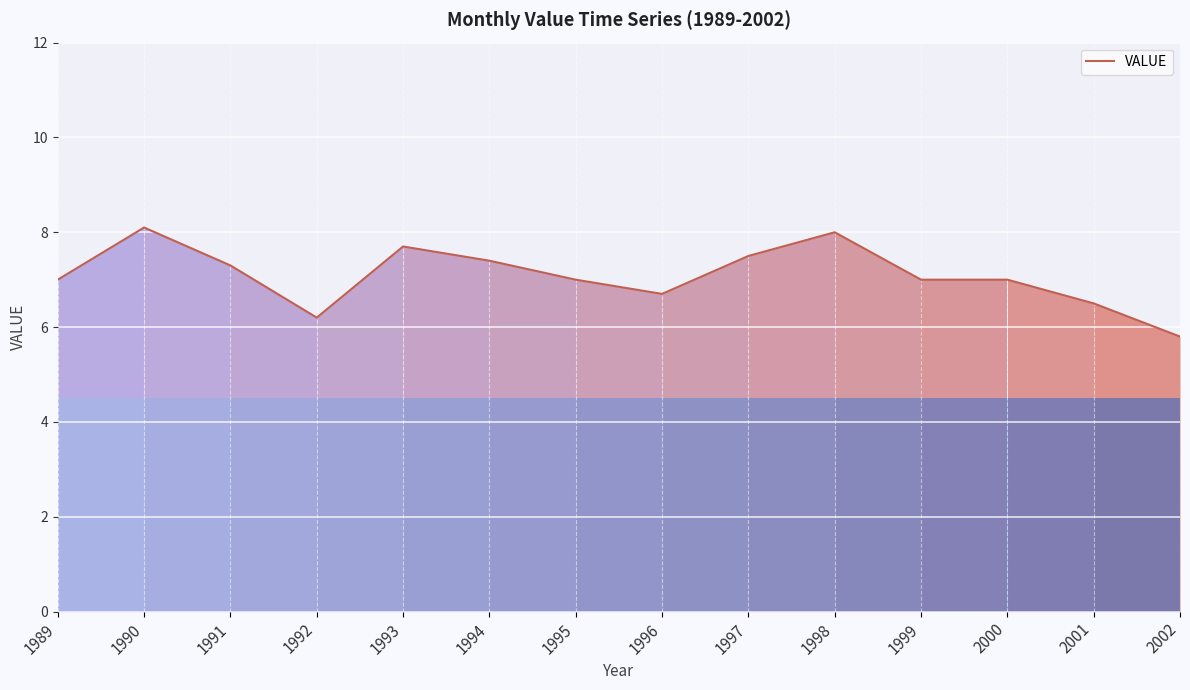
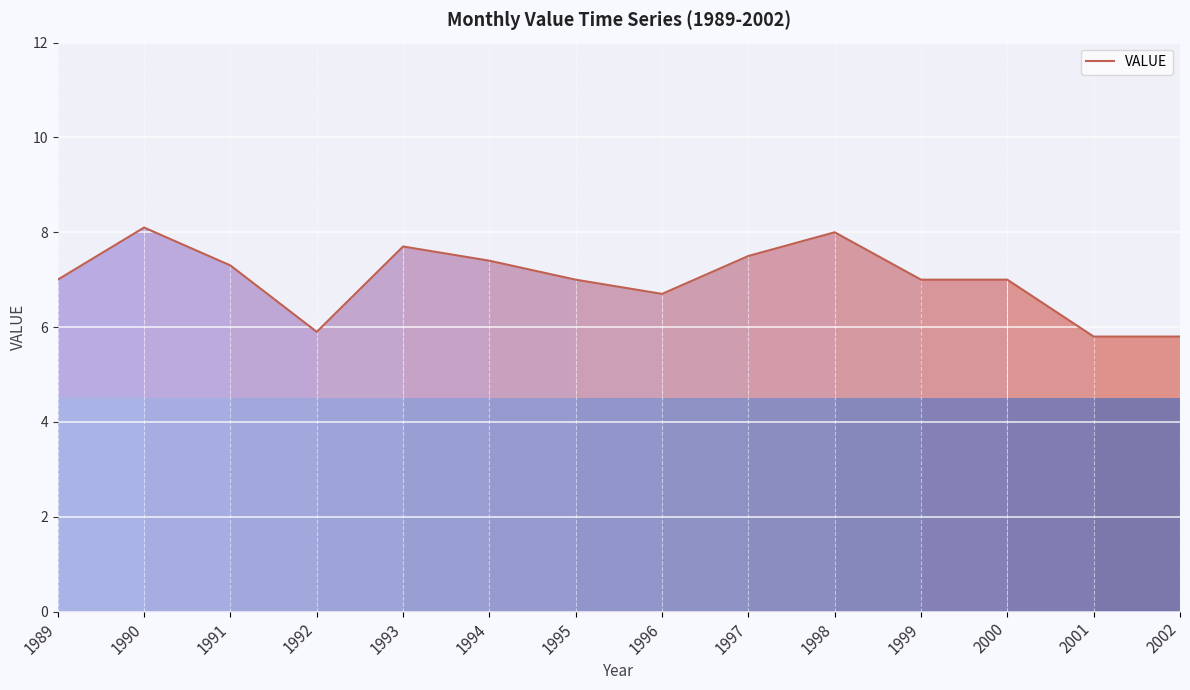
  {
    "VALUE": {
-     "1992": 6.2,
-     "2001": 6.5
+     "1992": 5.9,
+     "2001": 5.8
    }
  }
